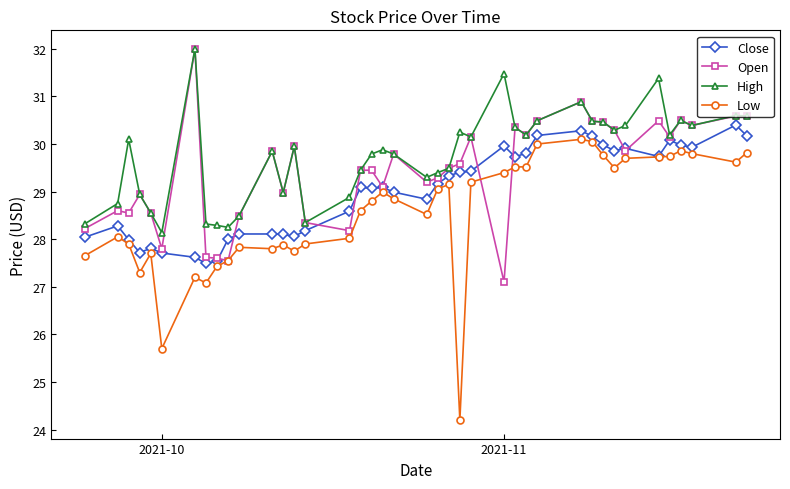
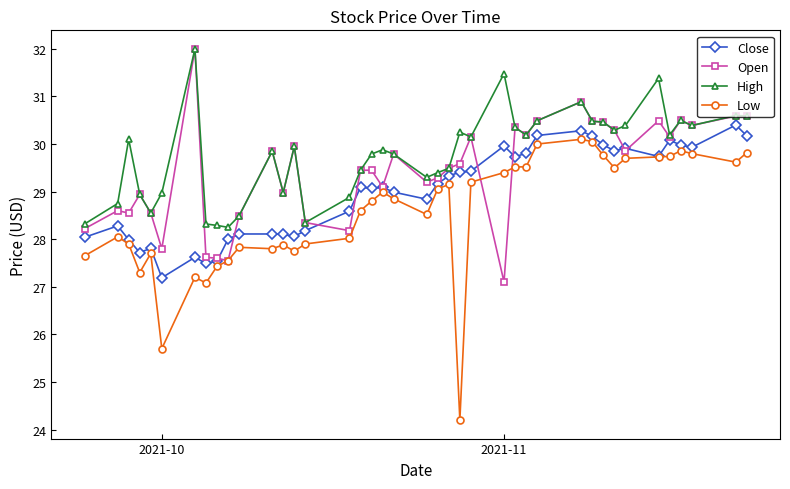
  {
    "Close": {
-     "2021-10": 27.7,
+     "2021-10": 27.2,
      "2021-11": 30.0
    },
    "Open": {
      "2021-10": 27.8,
      "2021-11": 27.1
    },
    "High": {
-     "2021-10": 28.1,
+     "2021-10": 29.0,
      "2021-11": 31.5
    },
    "Low": {
      "2021-10": 25.7,
      "2021-11": 29.4
    }
  }
